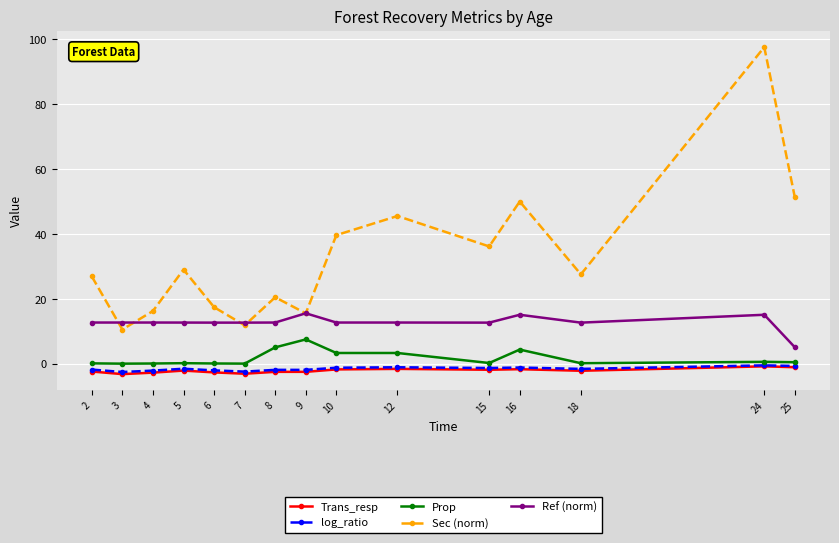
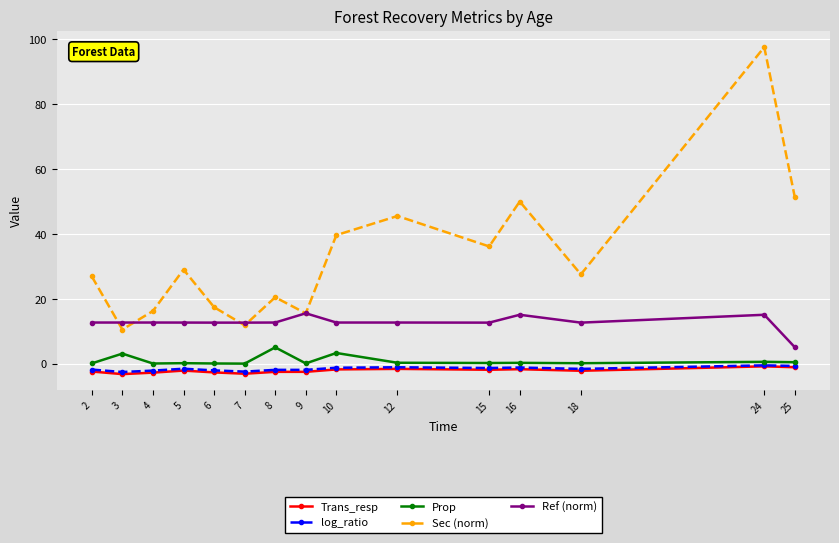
  {
    "Prop": {
      "2": 0,
-     "3": 0,
+     "3": 3,
      "4": 0,
      "5": 0,
      "6": 0,
      "7": 0,
      "8": 5,
-     "9": 8,
+     "9": 0,
      "10": 3,
-     "12": 3,
+     "12": 0,
      "15": 0,
-     "16": 4,
+     "16": 0,
      "18": 0,
      "24": 1,
      "25": 1
    },
    "Sec (norm)": {
      "2": 27,
      "3": 11,
      "4": 16,
      "5": 29,
      "6": 17,
      "7": 12,
      "8": 21,
      "10": 40,
      "12": 46,
      "15": 36,
      "16": 50,
      "18": 28,
      "24": 98,
      "25": 51
    },
    "Ref (norm)": {
      "2": 13,
      "3": 13,
      "4": 13,
      "5": 13,
      "6": 13,
      "7": 13,
      "8": 13,
      "10": 13,
      "12": 13,
      "15": 13,
      "16": 15,
      "18": 13,
      "24": 15,
      "25": 5
    }
  }
